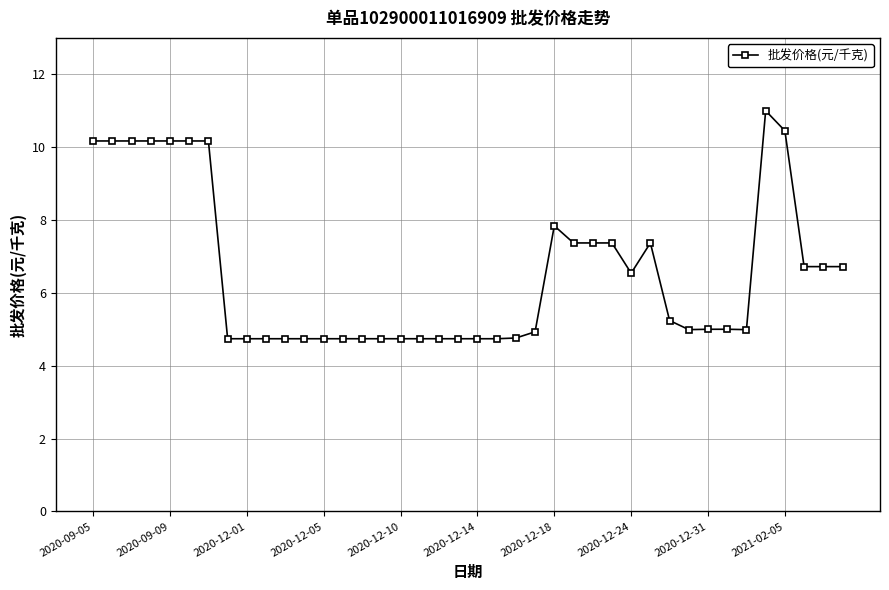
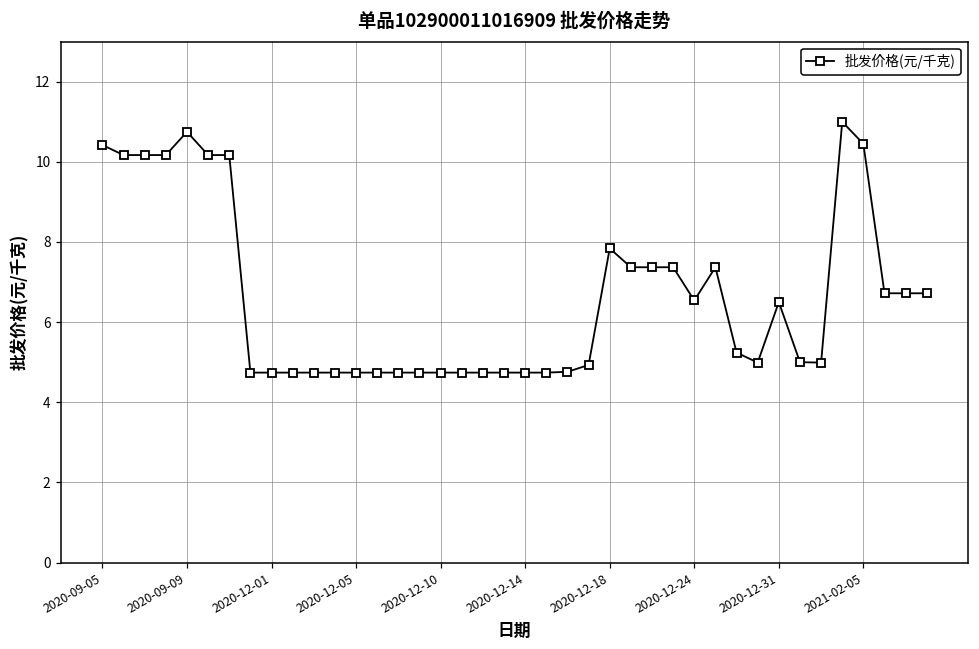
  {
-   "2020-09-05": 10.2,
-   "2020-09-09": 10.2,
+   "2020-09-05": 10.4,
+   "2020-09-09": 10.8,
    "2020-12-01": 4.7,
    "2020-12-05": 4.7,
    "2020-12-10": 4.7,
    "2020-12-14": 4.7,
    "2020-12-18": 7.8,
    "2020-12-24": 6.5,
-   "2020-12-31": 5.0,
+   "2020-12-31": 6.5,
    "2021-02-05": 10.5
  }
